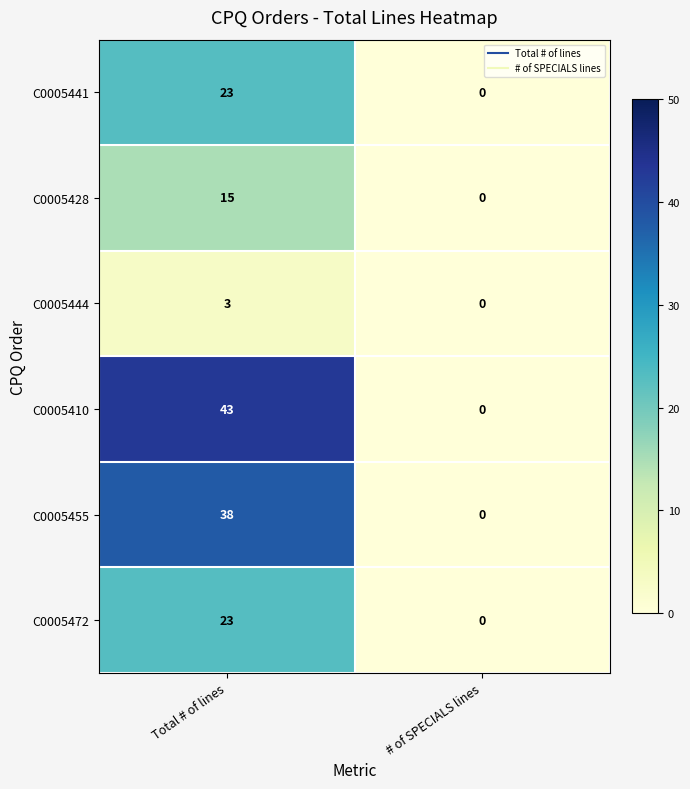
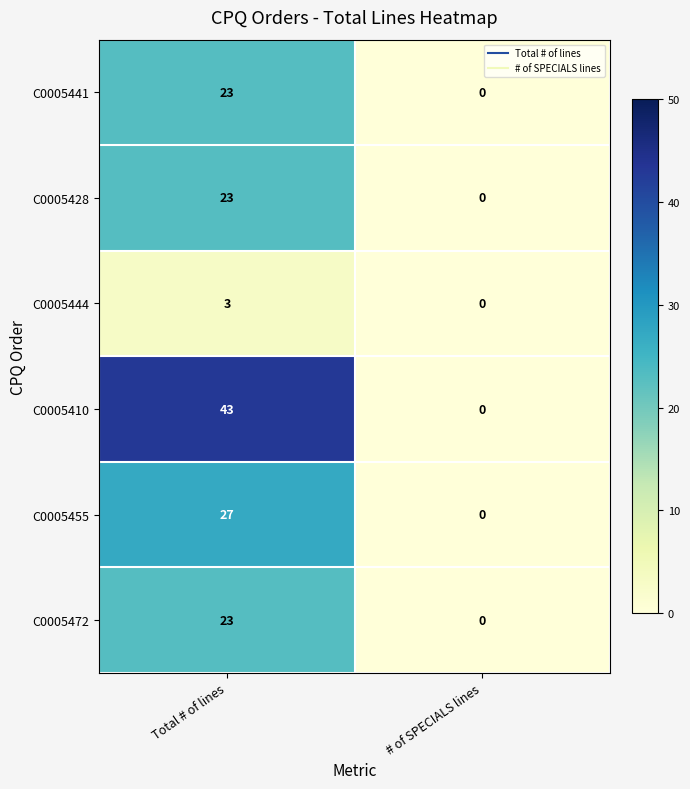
  {
    "C0005441": {
      "Total # of lines": 23,
      "# of SPECIALS lines": 0
    },
    "C0005428": {
-     "Total # of lines": 15,
+     "Total # of lines": 23,
      "# of SPECIALS lines": 0
    },
    "C0005444": {
      "Total # of lines": 3,
      "# of SPECIALS lines": 0
    },
    "C0005410": {
      "Total # of lines": 43,
      "# of SPECIALS lines": 0
    },
    "C0005455": {
-     "Total # of lines": 38,
+     "Total # of lines": 27,
      "# of SPECIALS lines": 0
    },
    "C0005472": {
      "Total # of lines": 23,
      "# of SPECIALS lines": 0
    }
  }
